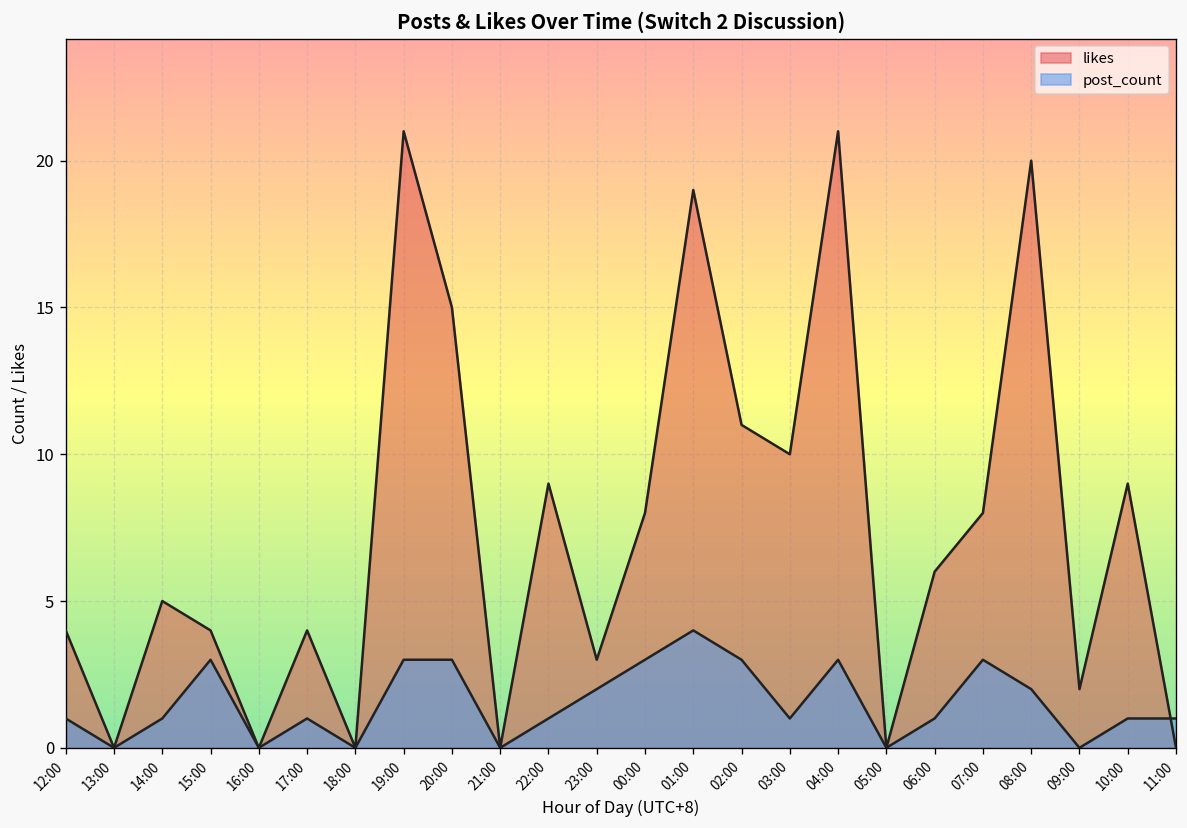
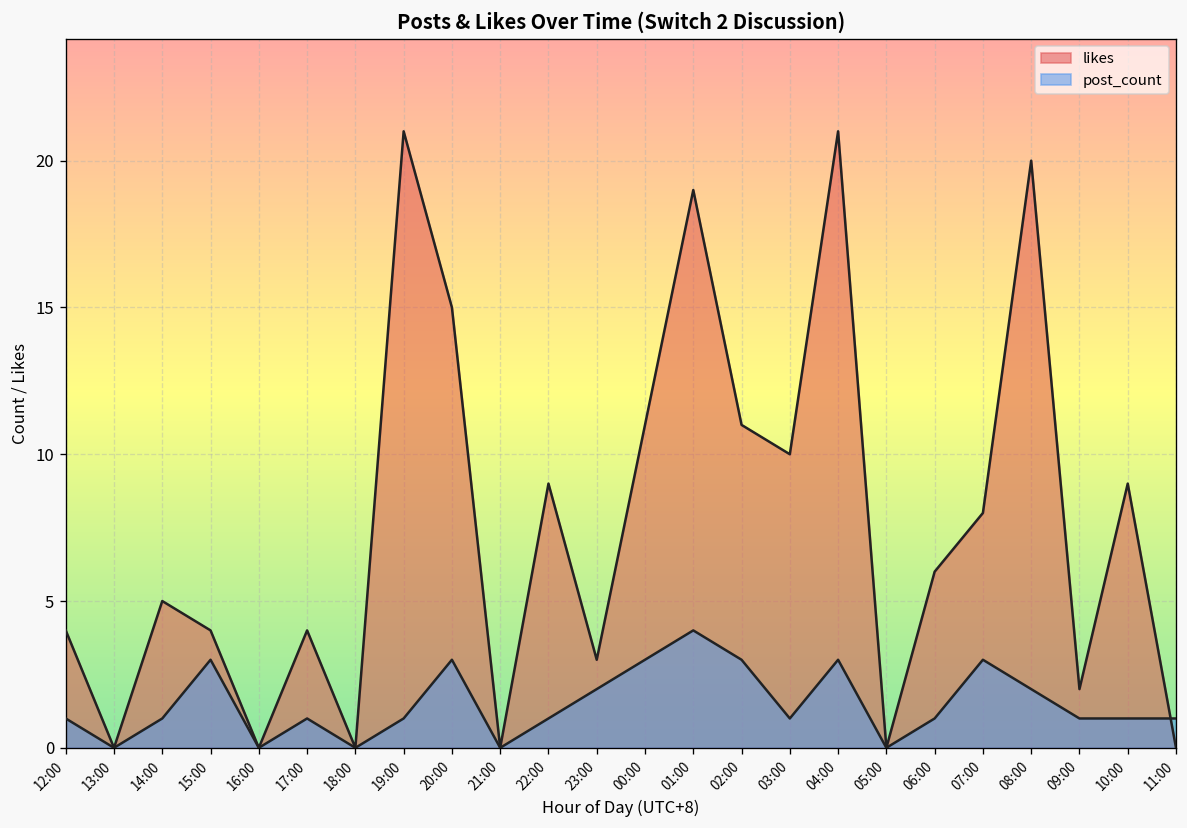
  {
    "likes": {
      "12:00": 4,
      "14:00": 5,
      "15:00": 4,
      "17:00": 4,
      "19:00": 21,
      "20:00": 15,
      "22:00": 9,
      "23:00": 3,
-     "00:00": 8,
+     "00:00": 11,
      "01:00": 19,
      "02:00": 11,
      "03:00": 10,
      "04:00": 21,
      "06:00": 6,
      "07:00": 8,
      "08:00": 20,
      "09:00": 2,
      "10:00": 9,
      "11:00": 0
    },
    "post_count": {
      "12:00": 1,
      "14:00": 1,
      "15:00": 3,
      "17:00": 1,
-     "19:00": 3,
+     "19:00": 1,
      "20:00": 3,
      "22:00": 1,
      "23:00": 2,
      "00:00": 3,
      "01:00": 4,
      "02:00": 3,
      "03:00": 1,
      "04:00": 3,
      "06:00": 1,
      "07:00": 3,
      "08:00": 2,
-     "09:00": 0,
+     "09:00": 1,
      "10:00": 1,
      "11:00": 1
    }
  }
